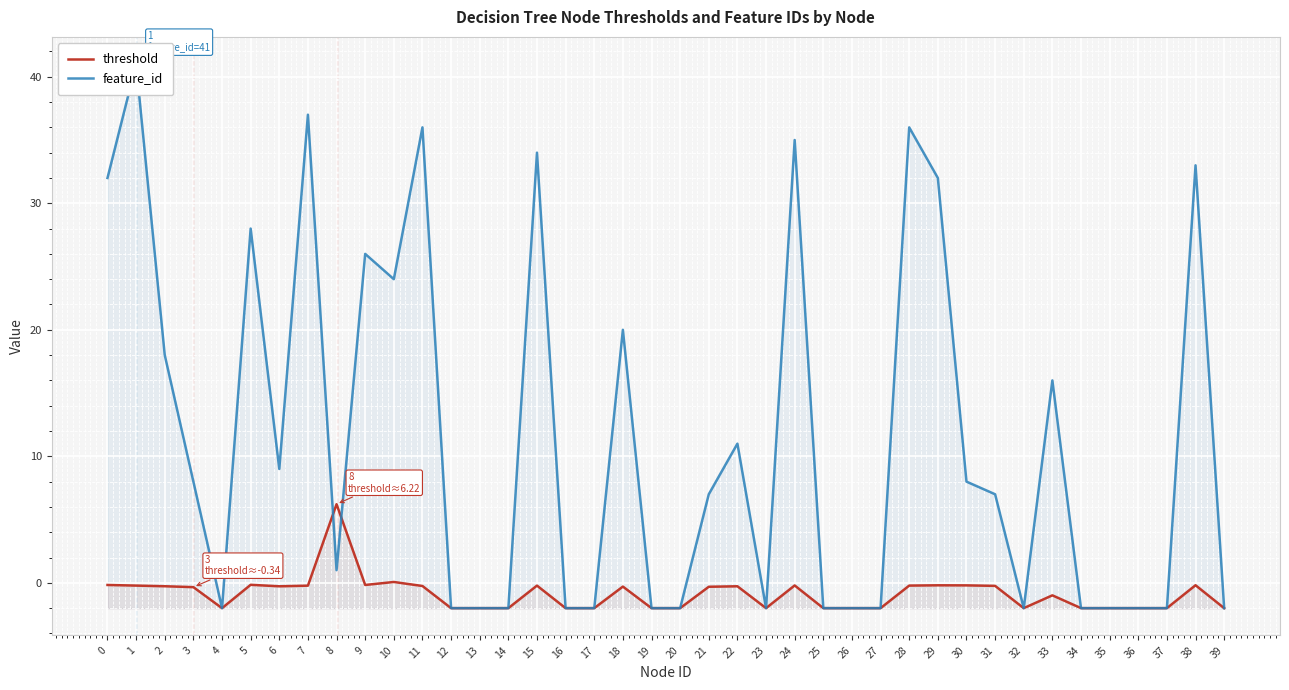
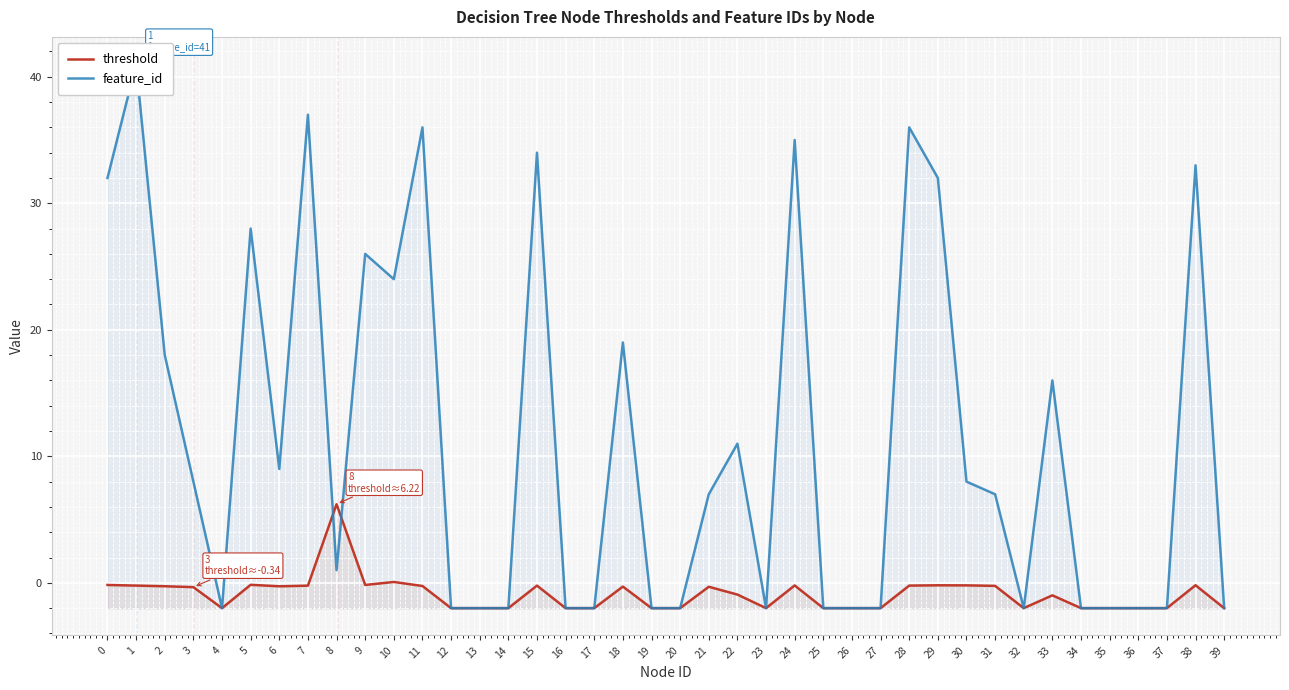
  {
    "threshold": {
      "0": -0.2,
      "1": -0.2,
      "2": -0.3,
      "3": -0.3,
      "7": -0.2,
      "9": -0.2,
      "10": 0.1,
      "11": -0.2,
      "15": -0.2,
      "18": -0.3,
      "21": -0.3,
-     "22": -0.3,
+     "22": -0.9,
      "24": -0.2,
      "28": -0.2,
      "29": -0.2,
      "30": -0.2,
      "31": -0.2,
      "33": -1.0,
      "38": -0.2
    },
    "feature_id": {
      "0": 32,
      "2": 18,
      "3": 8,
      "5": 28,
      "6": 9,
      "7": 37,
      "8": 1,
      "9": 26,
      "10": 24,
      "11": 36,
      "15": 34,
-     "18": 20,
+     "18": 19,
      "21": 7,
      "22": 11,
      "24": 35,
      "28": 36,
      "29": 32,
      "30": 8,
      "31": 7,
      "33": 16,
      "38": 33
    }
  }
